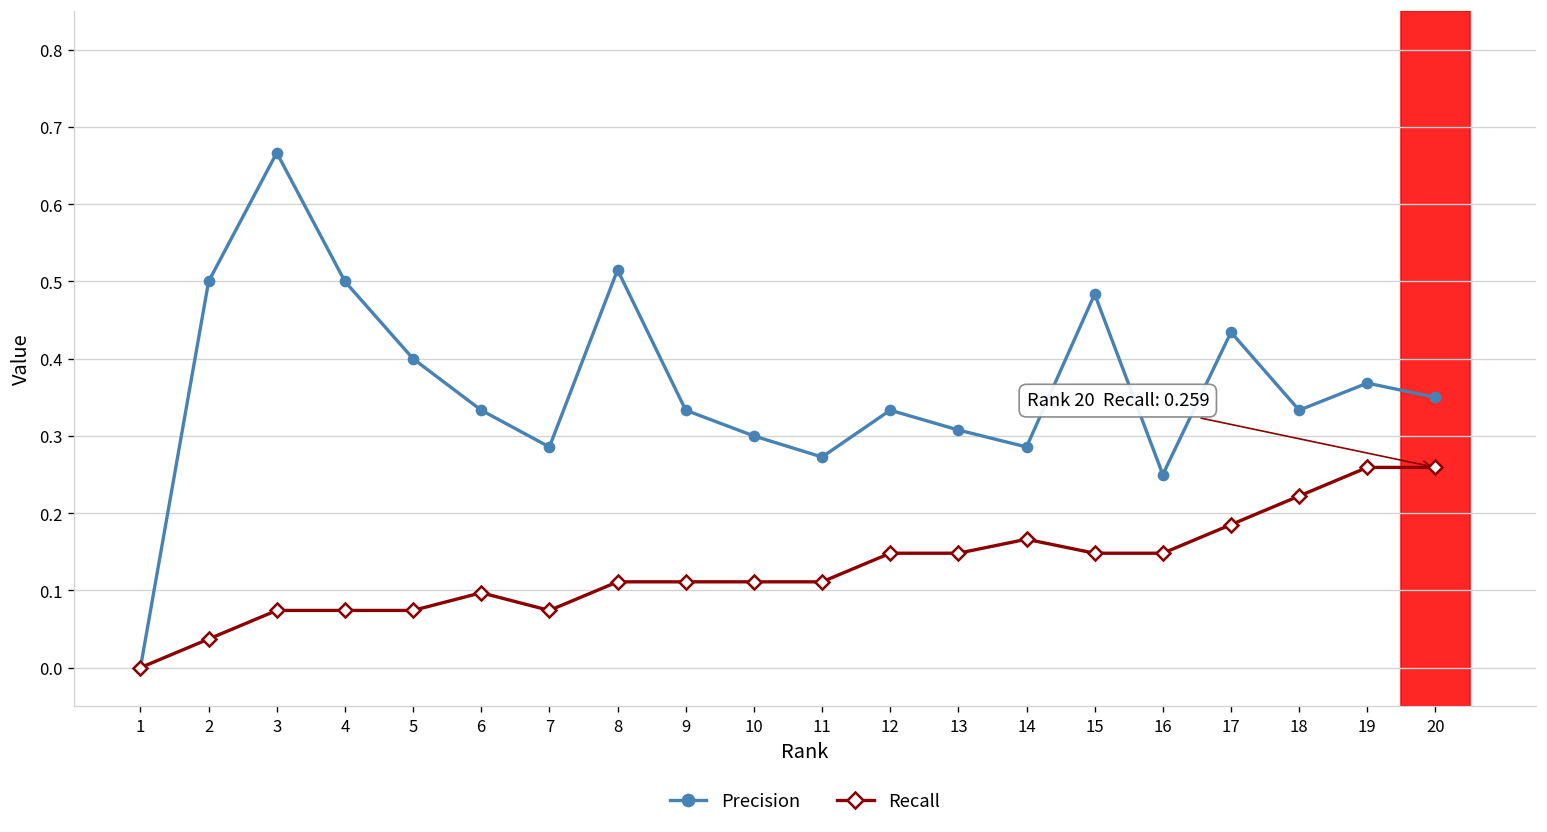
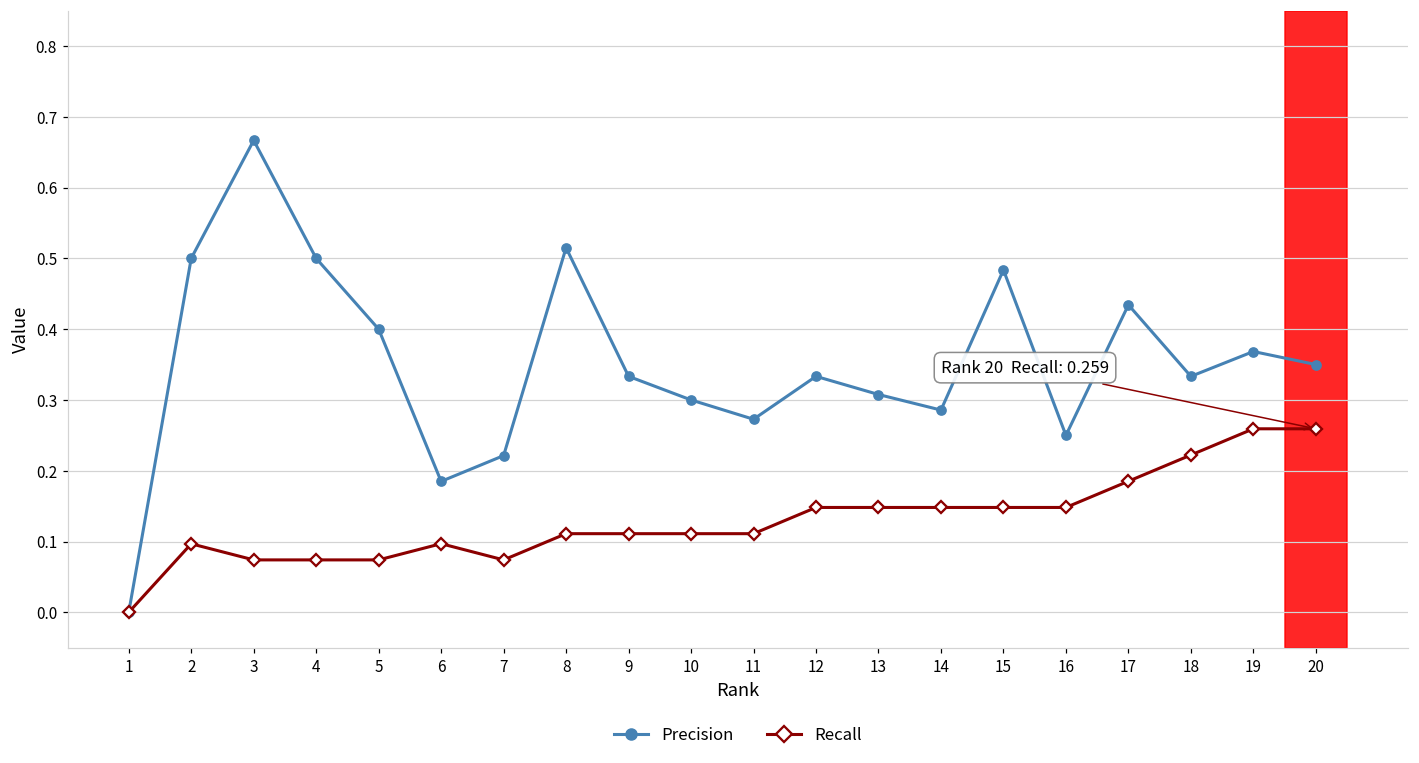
  {
    "Precision": {
      "2": 0.50,
      "3": 0.67,
      "4": 0.50,
      "5": 0.40,
-     "6": 0.33,
-     "7": 0.29,
+     "6": 0.18,
+     "7": 0.22,
      "8": 0.52,
      "9": 0.33,
      "10": 0.30,
      "11": 0.27,
      "12": 0.33,
      "13": 0.31,
      "15": 0.48,
      "16": 0.25,
      "17": 0.43,
      "19": 0.37,
      "20": 0.35
    },
    "Recall": {
-     "2": 0.04,
+     "2": 0.10,
      "3": 0.07,
      "4": 0.07,
      "5": 0.07,
      "6": 0.10,
      "7": 0.07,
      "8": 0.11,
      "9": 0.11,
      "10": 0.11,
      "11": 0.11,
      "12": 0.15,
      "13": 0.15,
-     "14": 0.17,
+     "14": 0.15,
      "15": 0.15,
      "16": 0.15,
      "17": 0.19,
      "18": 0.22,
      "20": 0.26
    }
  }
